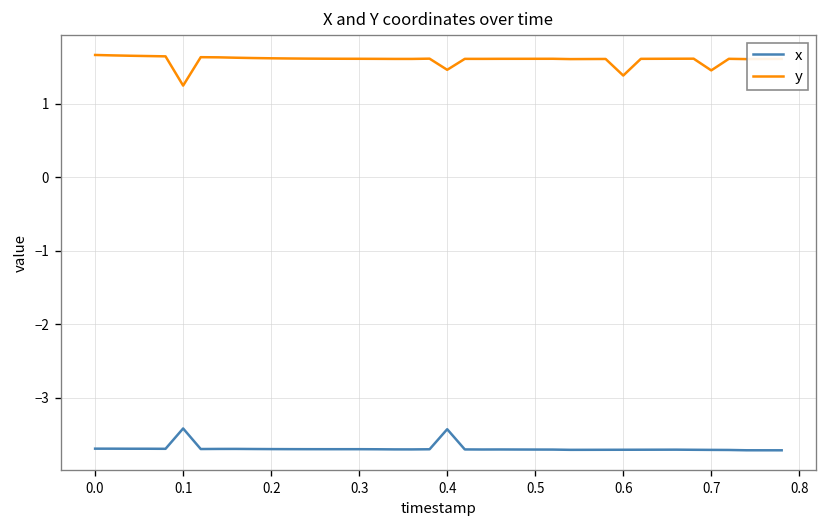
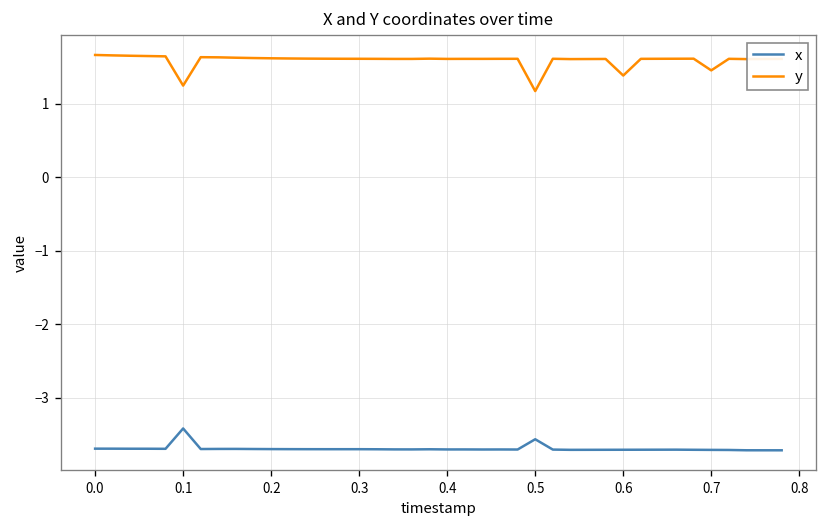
  {
    "x": {
      "0.0": -3.7,
      "0.1": -3.4,
      "0.2": -3.7,
      "0.3": -3.7,
-     "0.4": -3.4,
-     "0.5": -3.7,
+     "0.4": -3.7,
+     "0.5": -3.6,
      "0.6": -3.7,
      "0.7": -3.7
    },
    "y": {
      "0.0": 1.7,
      "0.1": 1.2,
      "0.2": 1.6,
      "0.3": 1.6,
-     "0.4": 1.5,
-     "0.5": 1.6,
+     "0.4": 1.6,
+     "0.5": 1.2,
      "0.6": 1.4,
      "0.7": 1.5
    }
  }
